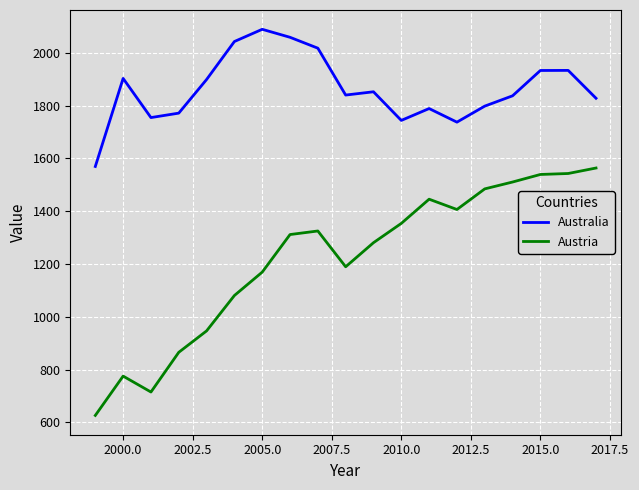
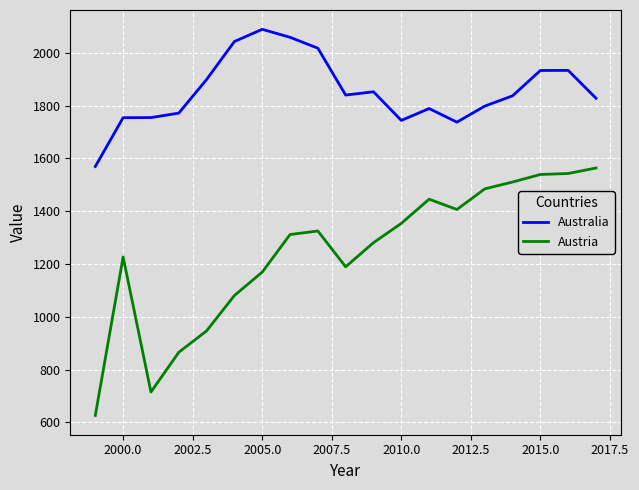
  {
    "Australia": {
-     "2000.0": 1900,
+     "2000.0": 1750,
      "2005.0": 2090,
      "2010.0": 1740,
      "2015.0": 1930
    },
    "Austria": {
-     "2000.0": 770,
+     "2000.0": 1230,
      "2005.0": 1170,
      "2010.0": 1350,
      "2015.0": 1540
    }
  }
